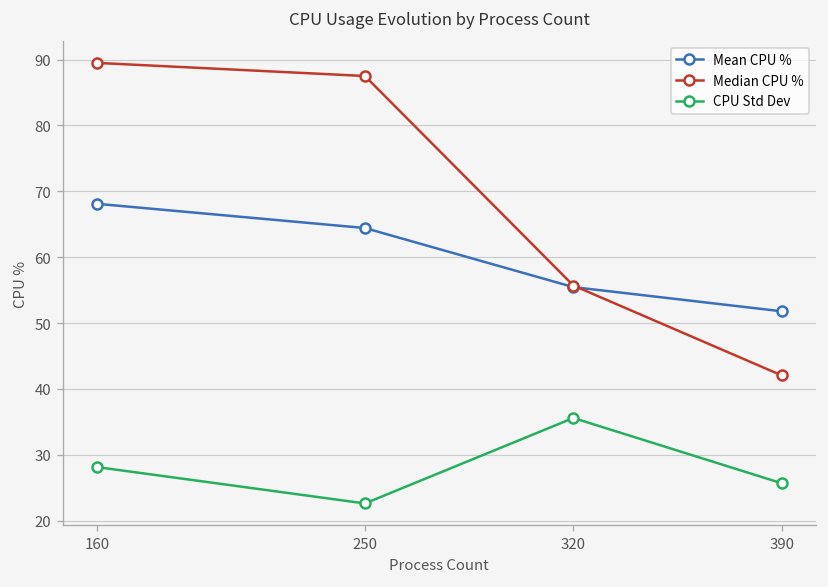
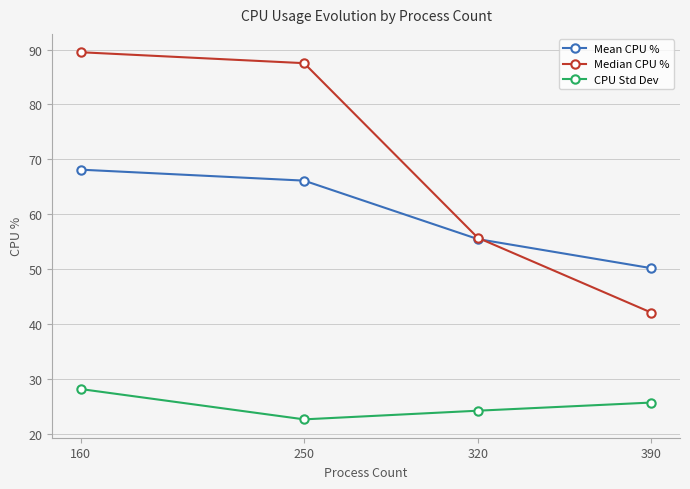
  {
    "Mean CPU %": {
      "160": 68,
-     "250": 64,
-     "390": 52
+     "250": 66,
+     "390": 50
    },
    "Median CPU %": {
      "160": 90,
      "250": 88,
      "390": 42
    },
    "CPU Std Dev": {
      "160": 28,
      "250": 23,
-     "320": 36,
+     "320": 24,
      "390": 26
    }
  }
